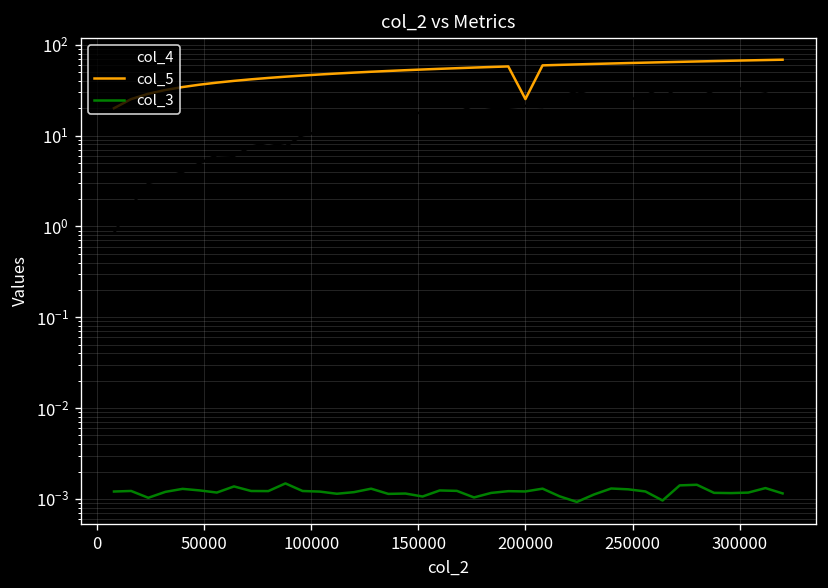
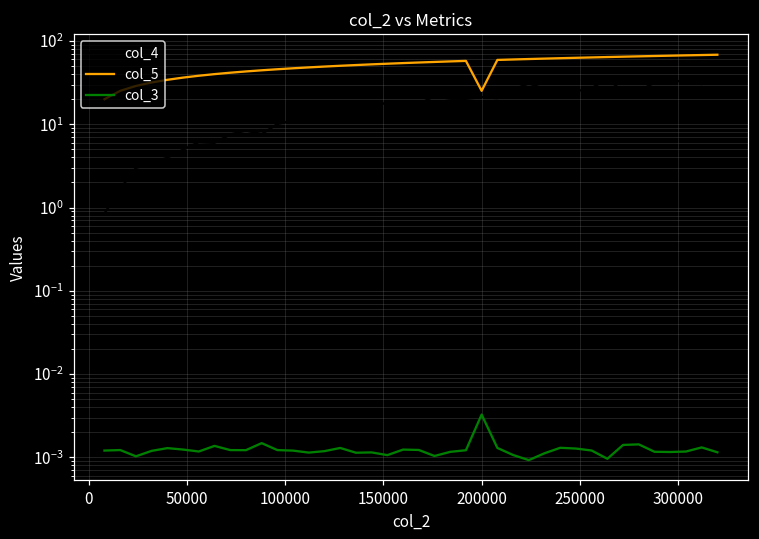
  {
    "col_4": {
      "200000": 21
    },
    "col_5": {
      "200000": 25
    },
    "col_3": {
-     "200000": 0.0012
+     "200000": 0.0033
    }
  }
